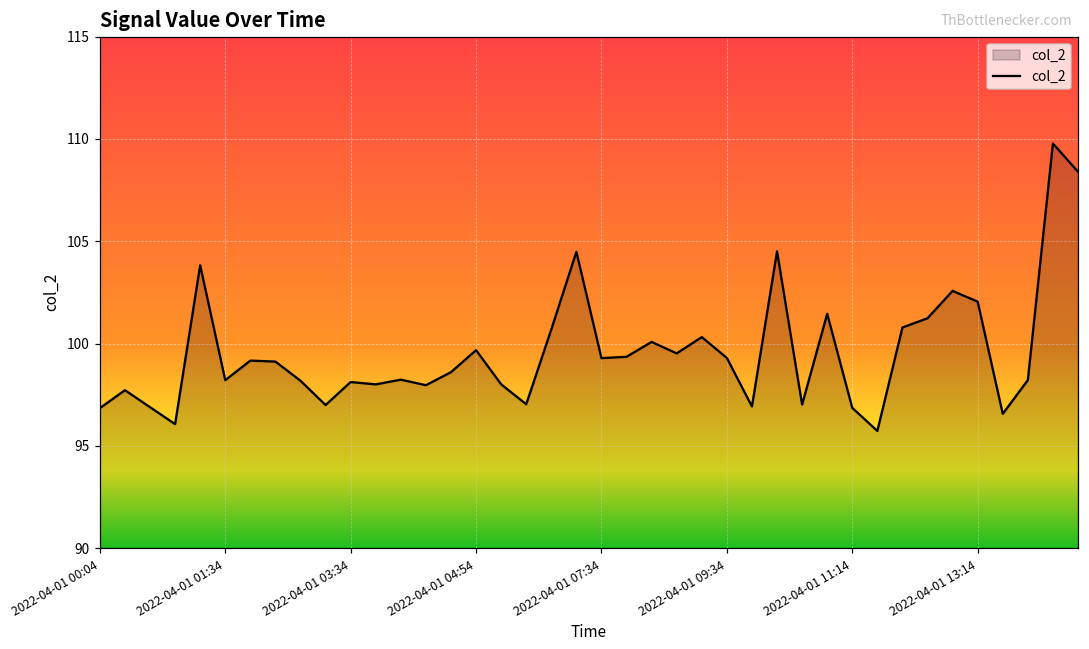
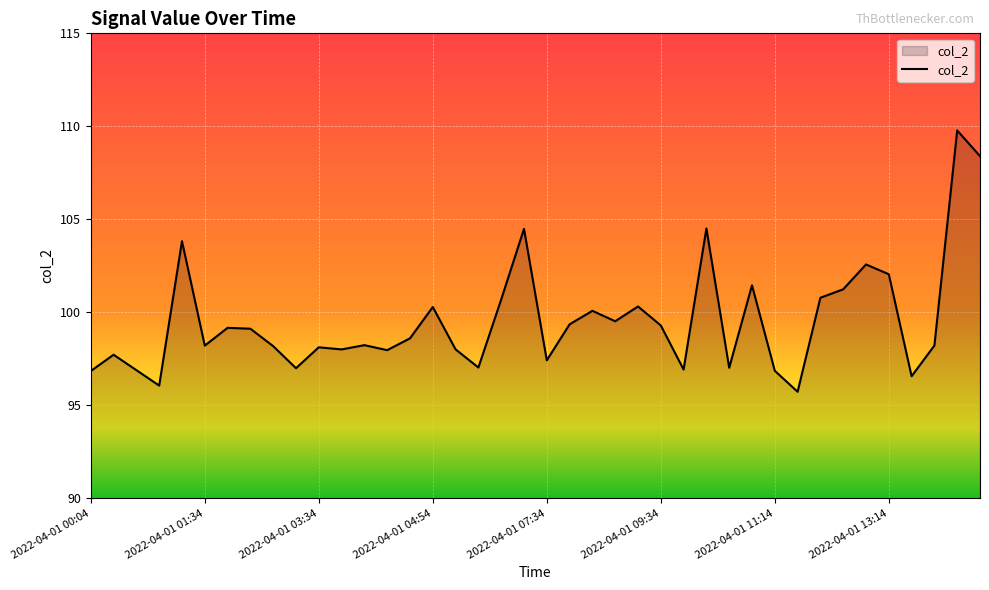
  {
    "2022-04-01 00:04": 96.8,
    "2022-04-01 01:34": 98.2,
    "2022-04-01 03:34": 98.1,
-   "2022-04-01 04:54": 99.7,
-   "2022-04-01 07:34": 99.3,
+   "2022-04-01 04:54": 100.3,
+   "2022-04-01 07:34": 97.4,
    "2022-04-01 09:34": 99.3,
    "2022-04-01 11:14": 96.9,
    "2022-04-01 13:14": 102.0
  }
